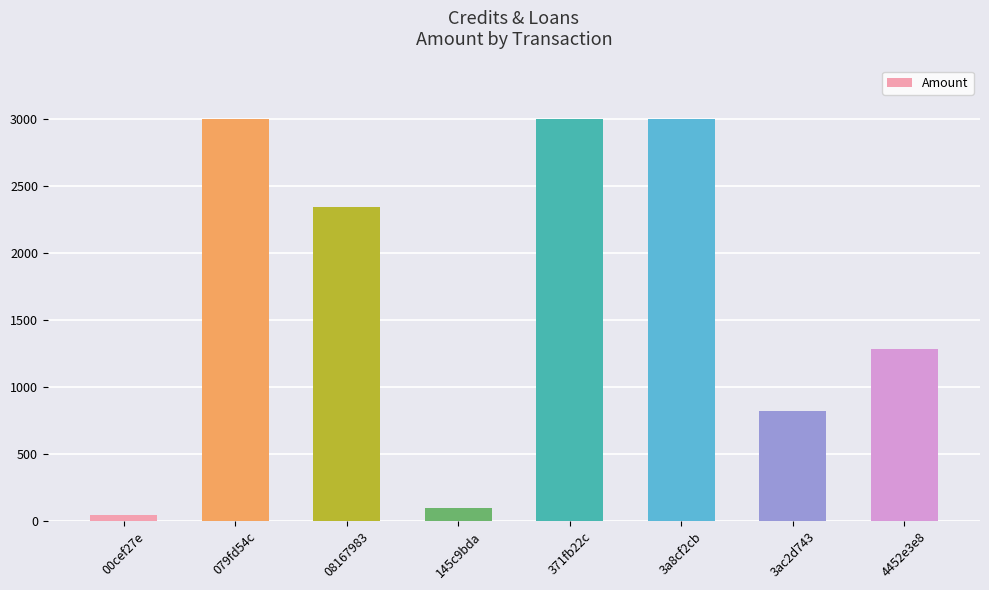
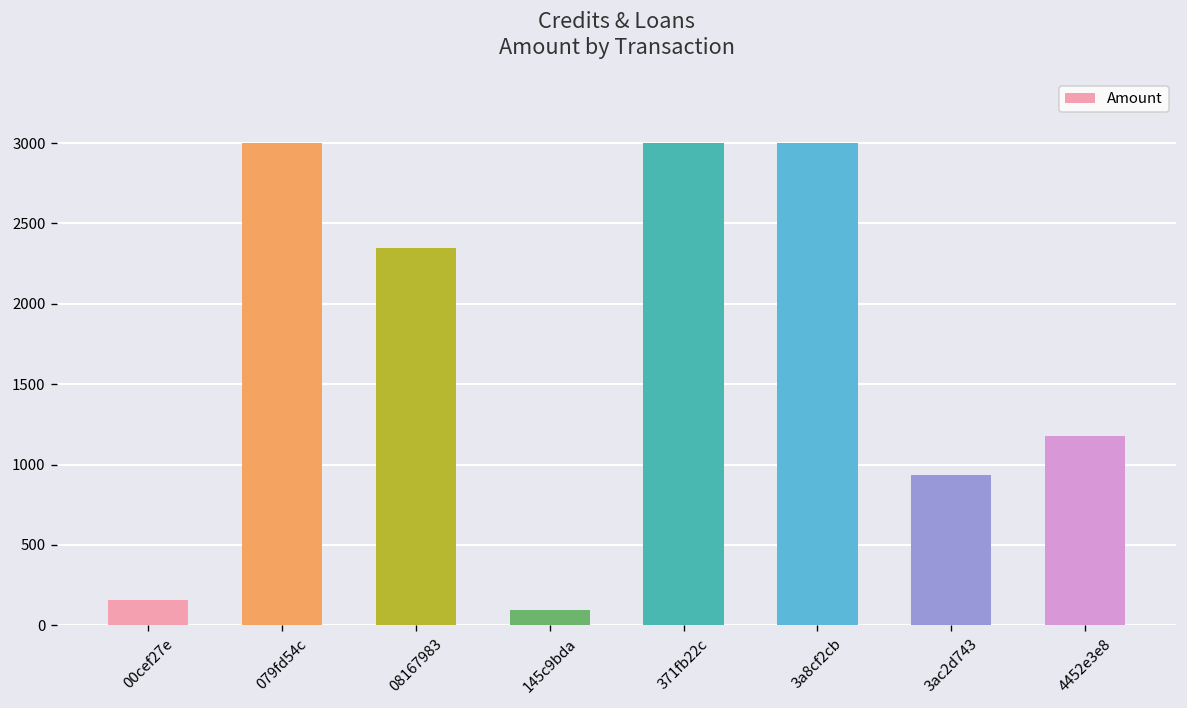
  {
-   "00cef27e": 40,
+   "00cef27e": 160,
    "079fd54c": 3000,
    "08167983": 2340,
    "145c9bda": 100,
    "371fb22c": 3000,
    "3a8cf2cb": 3000,
-   "3ac2d743": 830,
-   "4452e3e8": 1280
+   "3ac2d743": 930,
+   "4452e3e8": 1180
  }
